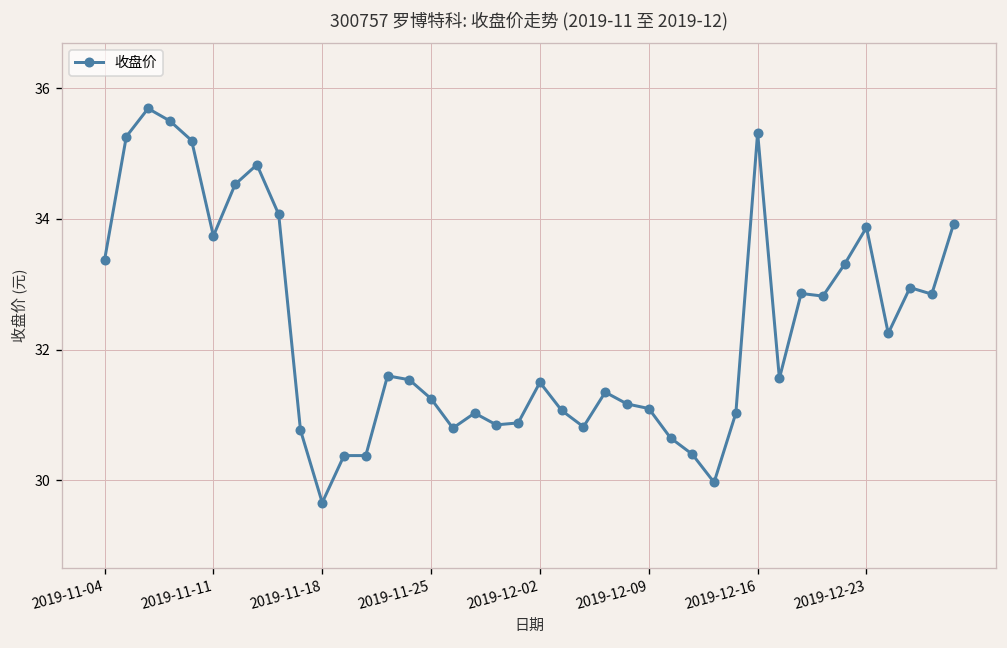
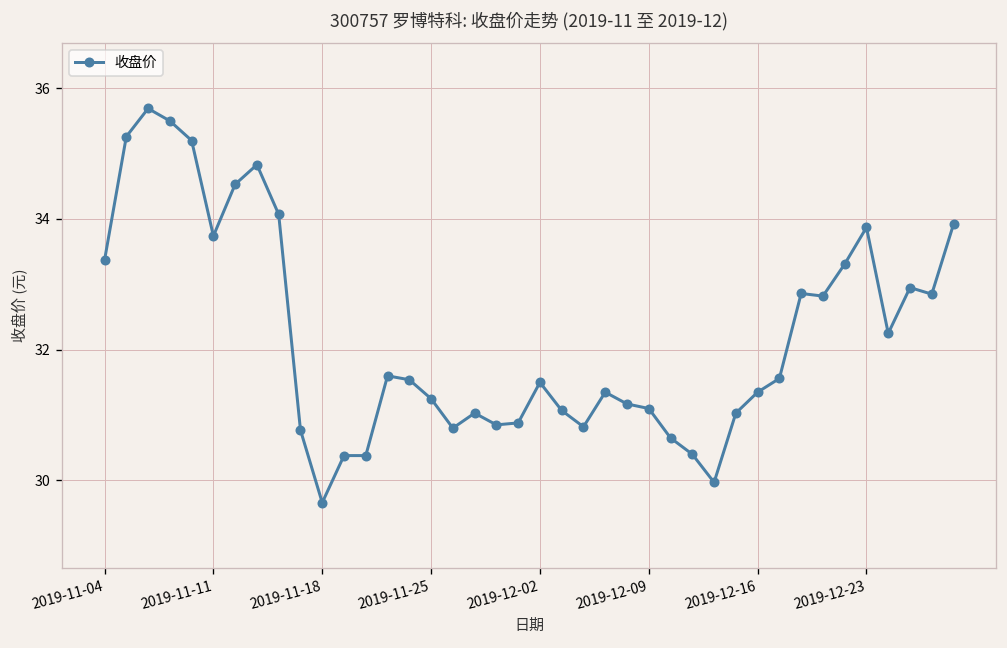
  {
    "2019-11-04": 33.4,
    "2019-11-11": 33.7,
    "2019-11-18": 29.7,
    "2019-11-25": 31.3,
    "2019-12-02": 31.5,
    "2019-12-09": 31.1,
-   "2019-12-16": 35.3,
+   "2019-12-16": 31.4,
    "2019-12-23": 33.9
  }
